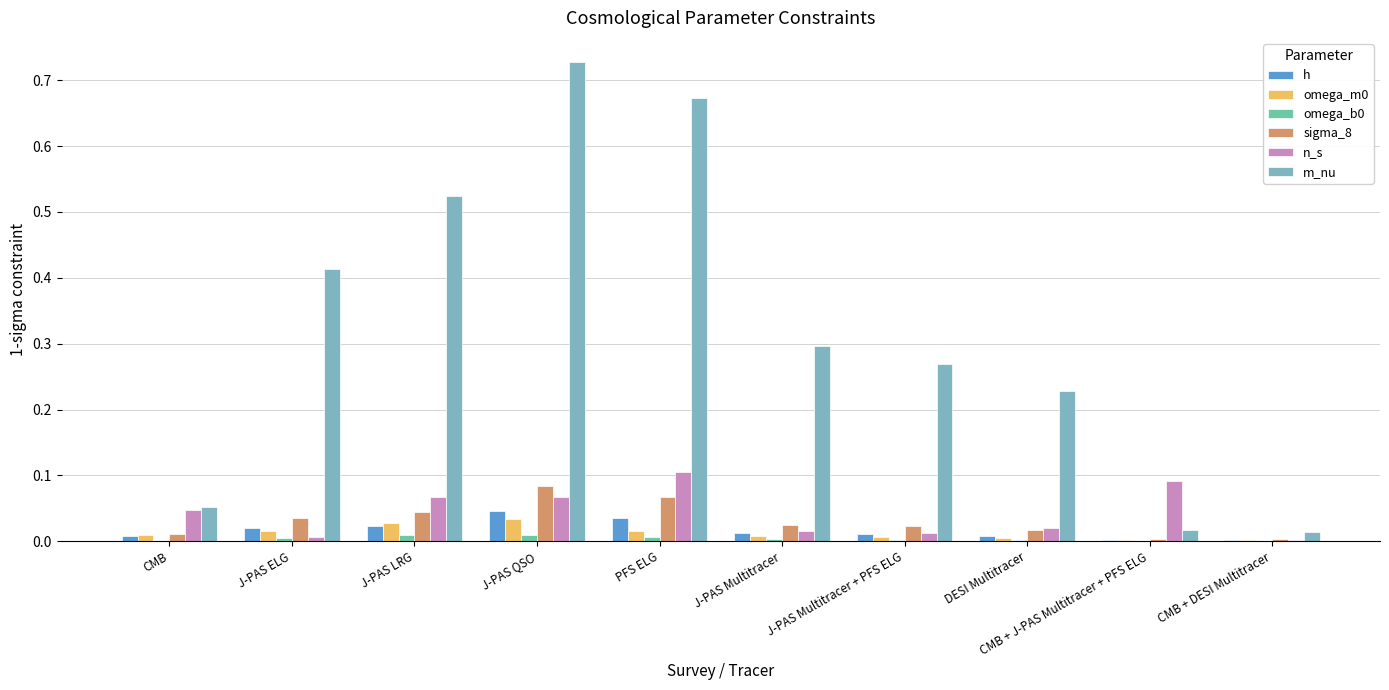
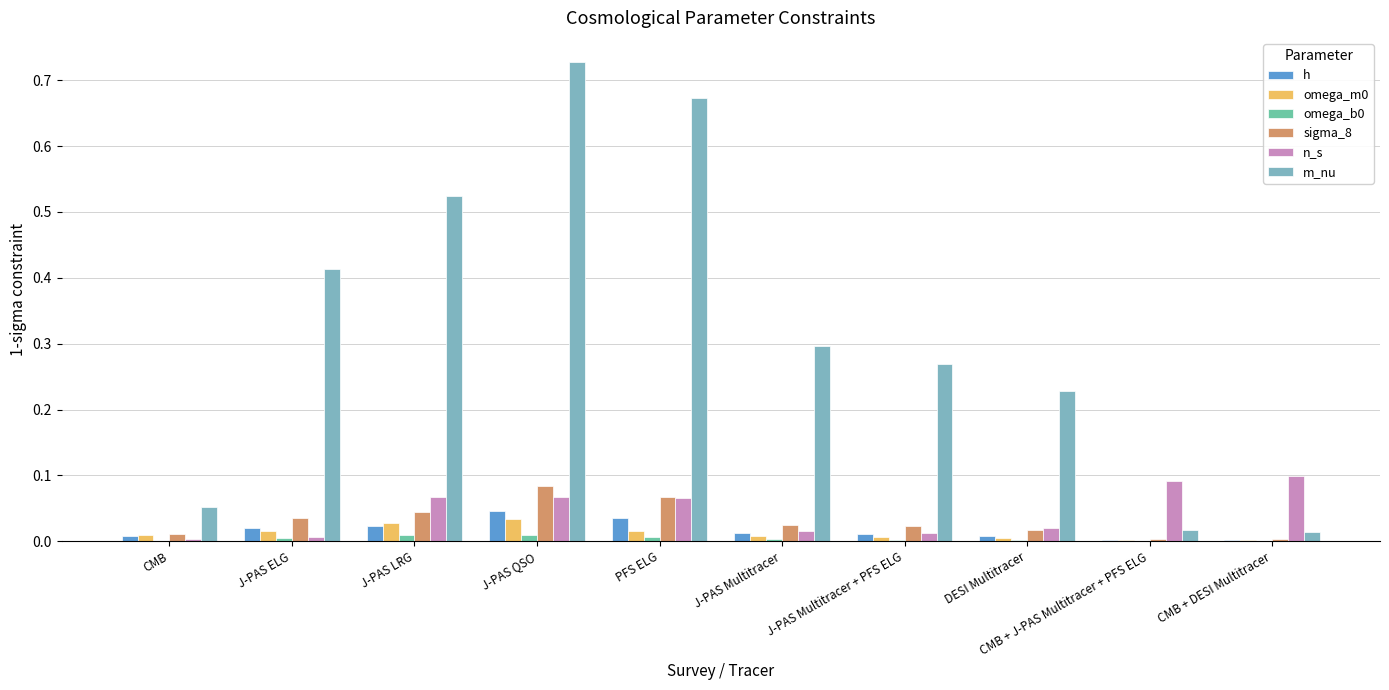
  {
    "n_s": {
-     "CMB": 0.05,
+     "CMB": 0.00,
      "J-PAS ELG": 0.01,
      "J-PAS LRG": 0.07,
      "J-PAS QSO": 0.07,
-     "PFS ELG": 0.10,
+     "PFS ELG": 0.07,
      "J-PAS Multitracer": 0.02,
      "J-PAS Multitracer + PFS ELG": 0.01,
      "DESI Multitracer": 0.02,
      "CMB + J-PAS Multitracer + PFS ELG": 0.09,
-     "CMB + DESI Multitracer": 0.00
+     "CMB + DESI Multitracer": 0.10
    }
  }
